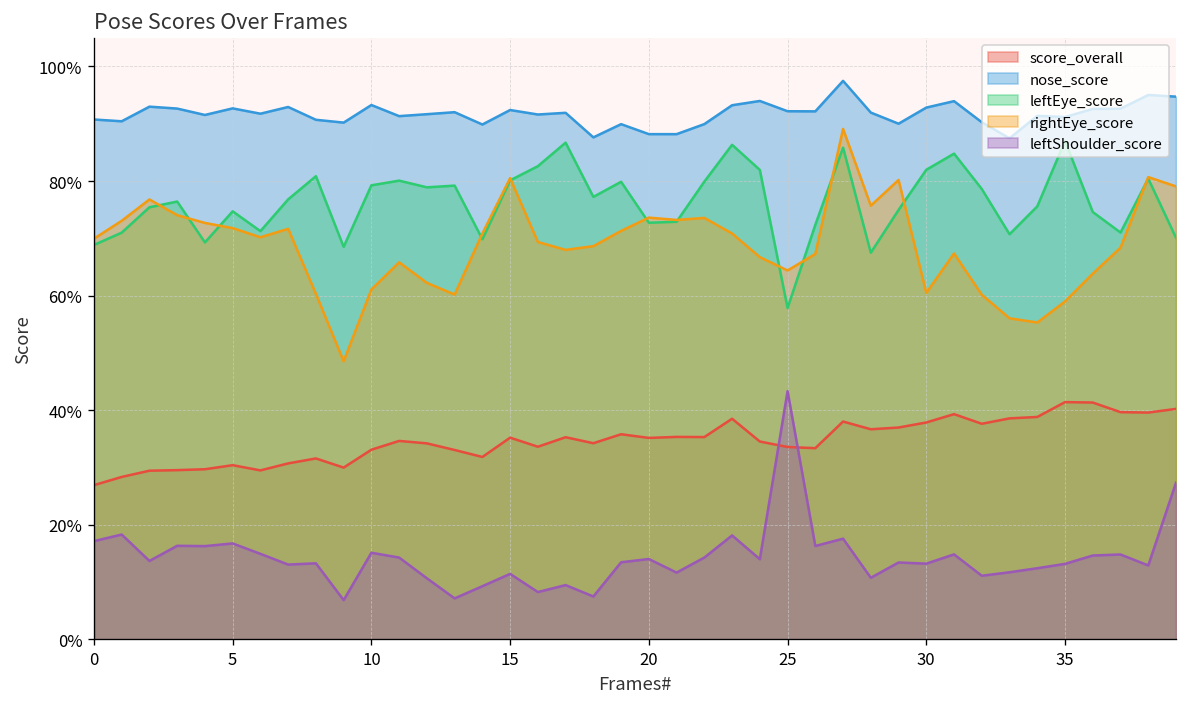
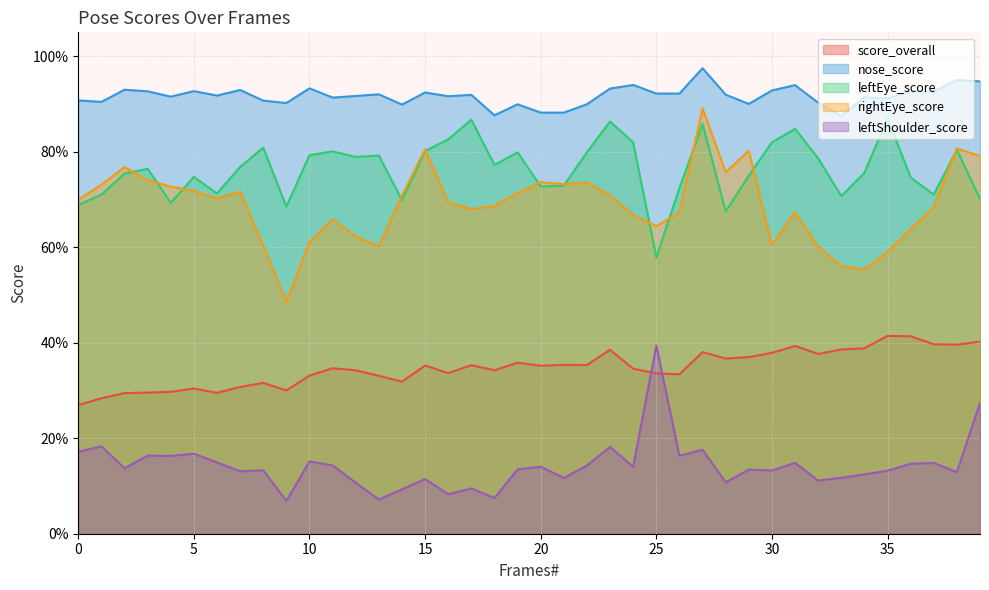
  {
    "nose_score": {
      "0": "91%",
      "5": "93%",
      "10": "93%",
      "15": "92%",
      "20": "88%",
      "25": "92%",
      "30": "93%"
    },
    "leftEye_score": {
      "0": "69%",
      "5": "75%",
      "10": "79%",
      "20": "73%",
      "25": "58%",
      "30": "82%"
    },
    "leftShoulder_score": {
      "0": "17%",
      "5": "17%",
      "10": "15%",
      "15": "11%",
      "20": "14%",
-     "25": "43%",
+     "25": "39%",
      "30": "13%",
      "35": "13%"
    }
  }
